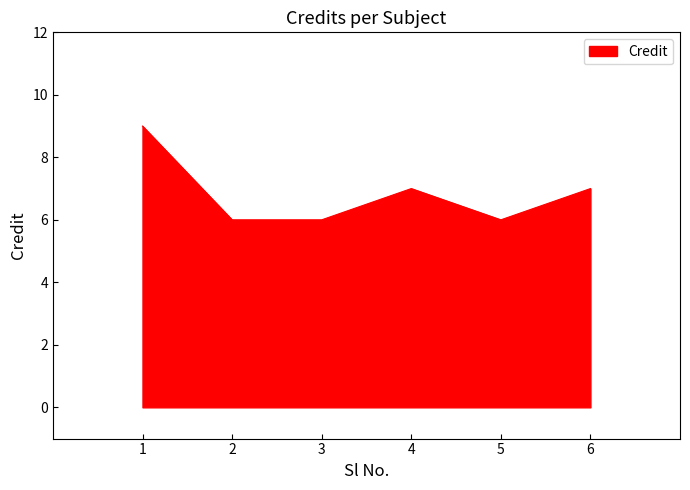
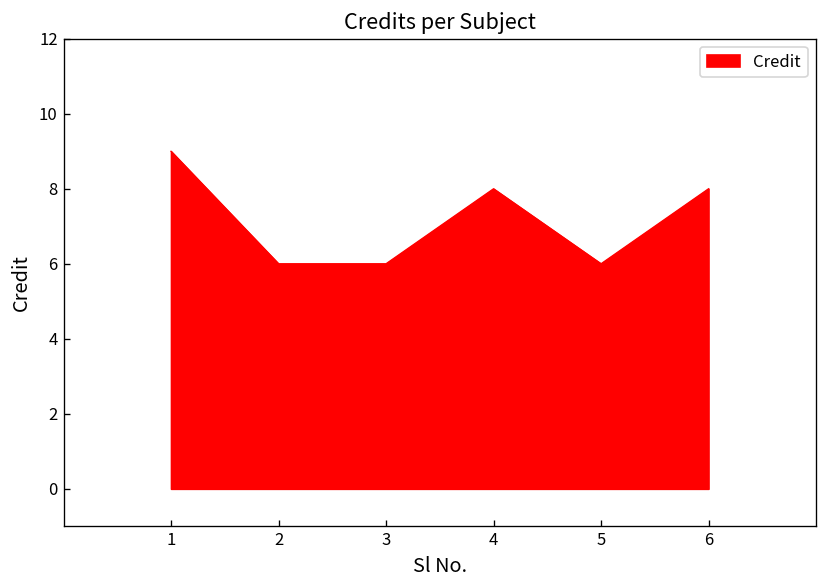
  {
    "1": 9,
    "2": 6,
    "3": 6,
-   "4": 7,
+   "4": 8,
    "5": 6,
-   "6": 7
+   "6": 8
  }
